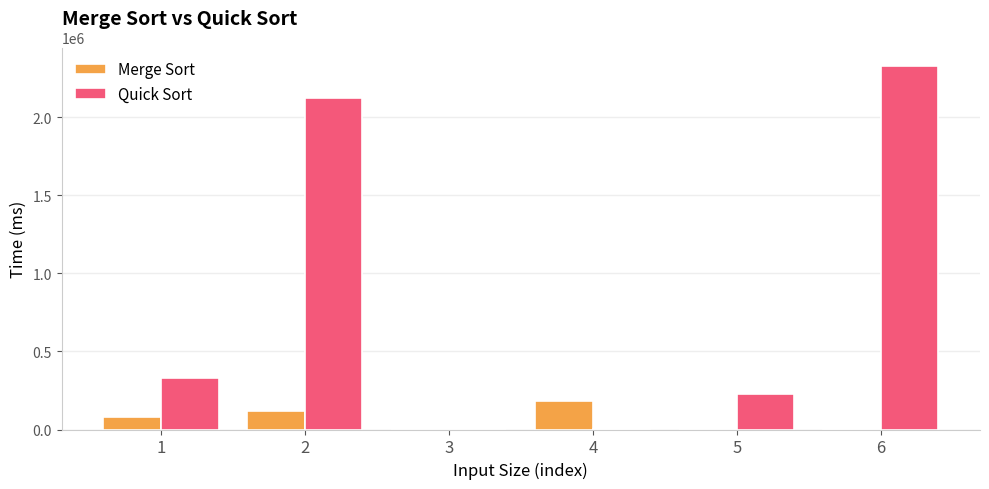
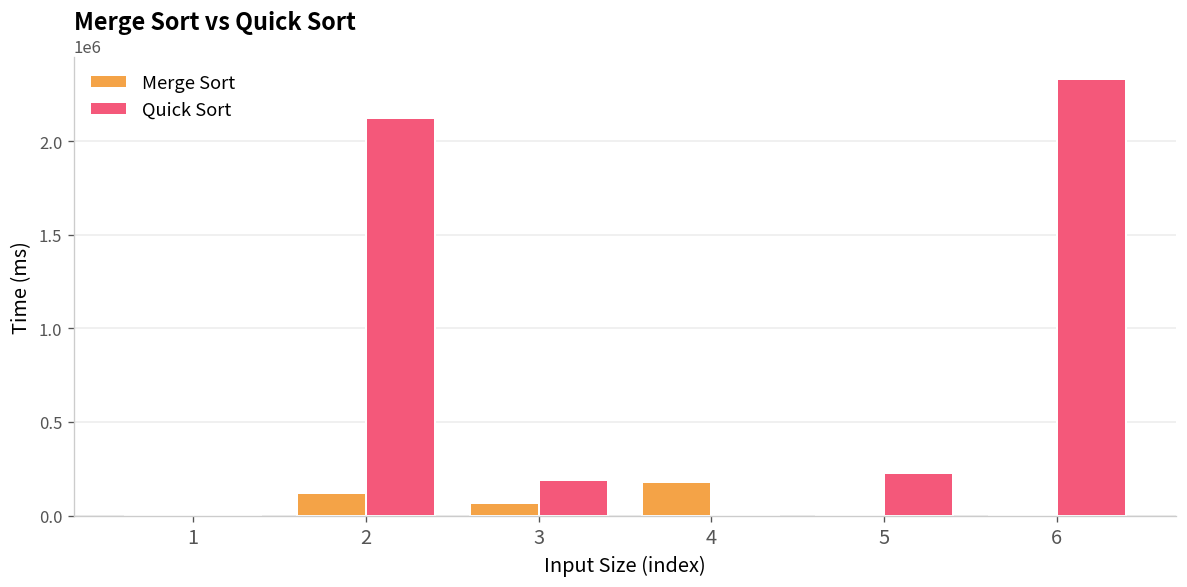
  {
    "Merge Sort": {
-     "1": 80000,
+     "1": 0,
      "2": 120000,
-     "3": 0,
+     "3": 70000,
      "4": 180000
    },
    "Quick Sort": {
-     "1": 330000,
+     "1": 0,
      "2": 2120000,
-     "3": 0,
+     "3": 190000,
      "5": 230000,
      "6": 2330000
    }
  }
